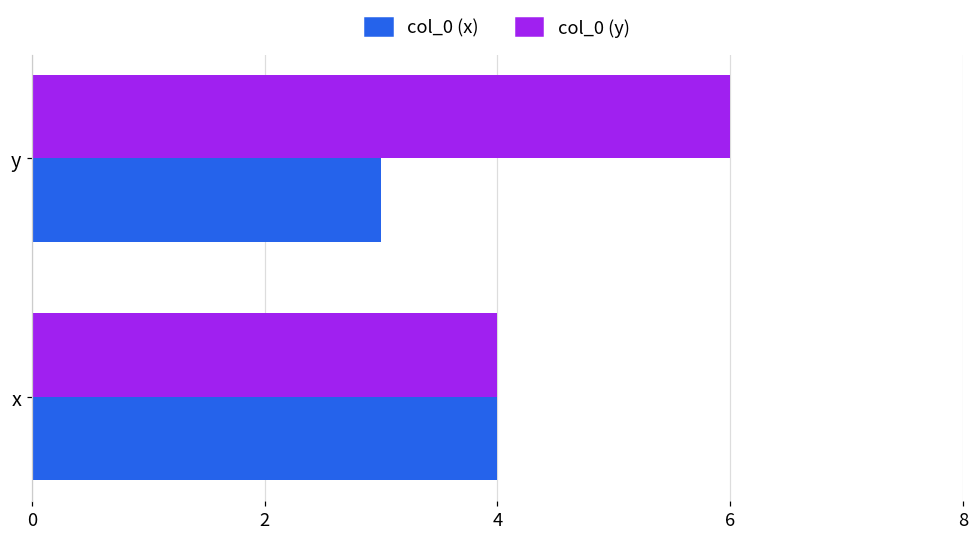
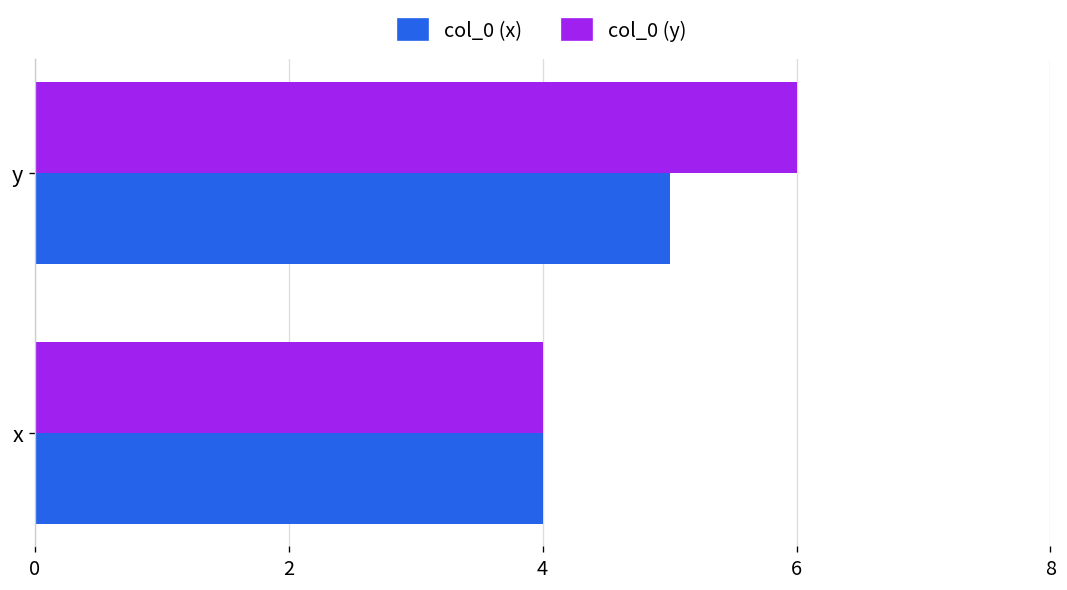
  {
    "col_0 (x)": {
-     "y": 3,
+     "y": 5,
      "x": 4
    },
    "col_0 (y)": {
      "y": 6,
      "x": 4
    }
  }
